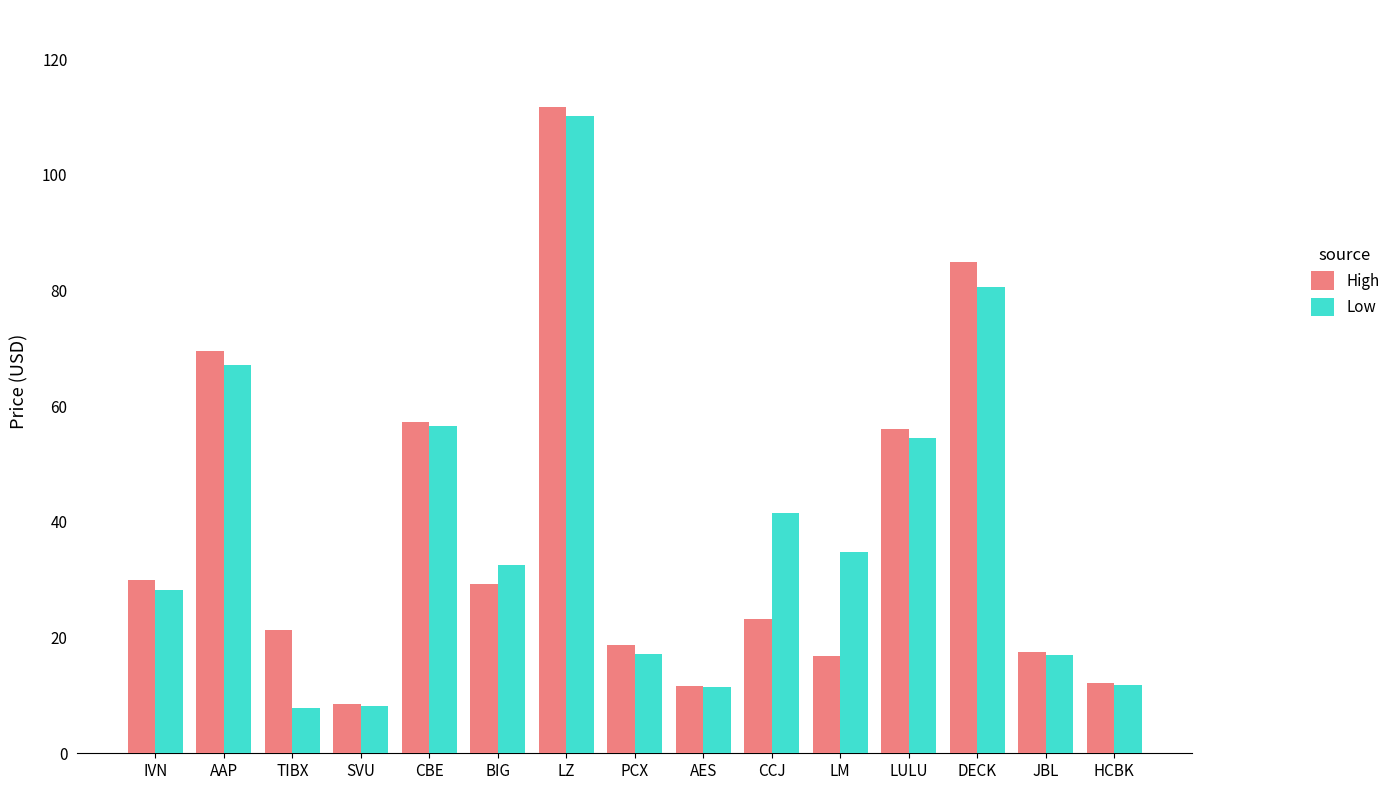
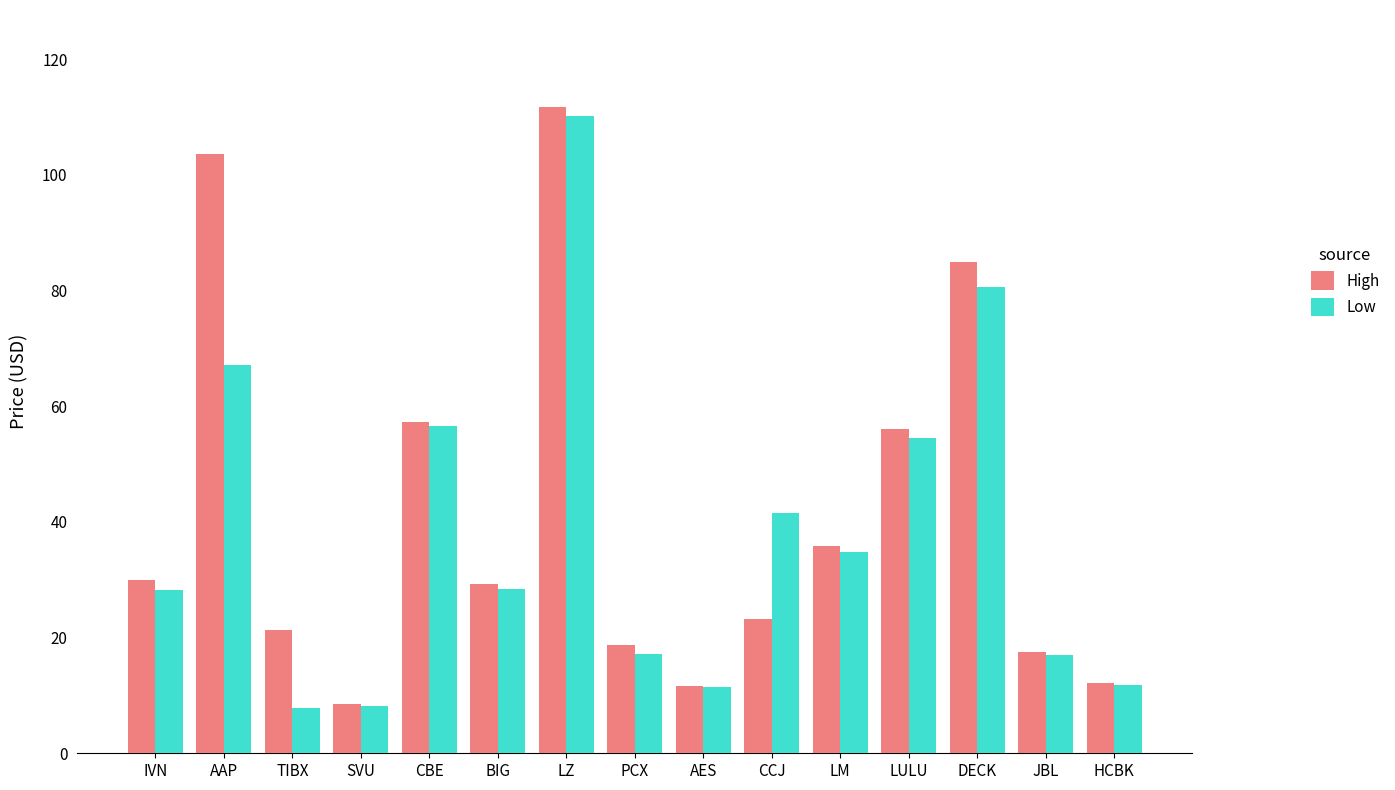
  {
    "High": {
      "IVN": 30,
-     "AAP": 70,
+     "AAP": 104,
      "TIBX": 21,
      "SVU": 9,
      "CBE": 57,
      "BIG": 29,
      "LZ": 112,
      "PCX": 19,
      "AES": 12,
      "CCJ": 23,
-     "LM": 17,
+     "LM": 36,
      "LULU": 56,
      "DECK": 85,
      "JBL": 17,
      "HCBK": 12
    },
    "Low": {
      "IVN": 28,
      "AAP": 67,
      "TIBX": 8,
      "SVU": 8,
      "CBE": 57,
-     "BIG": 33,
+     "BIG": 28,
      "LZ": 110,
      "PCX": 17,
      "AES": 11,
      "CCJ": 42,
      "LM": 35,
      "LULU": 54,
      "DECK": 81,
      "JBL": 17,
      "HCBK": 12
    }
  }
